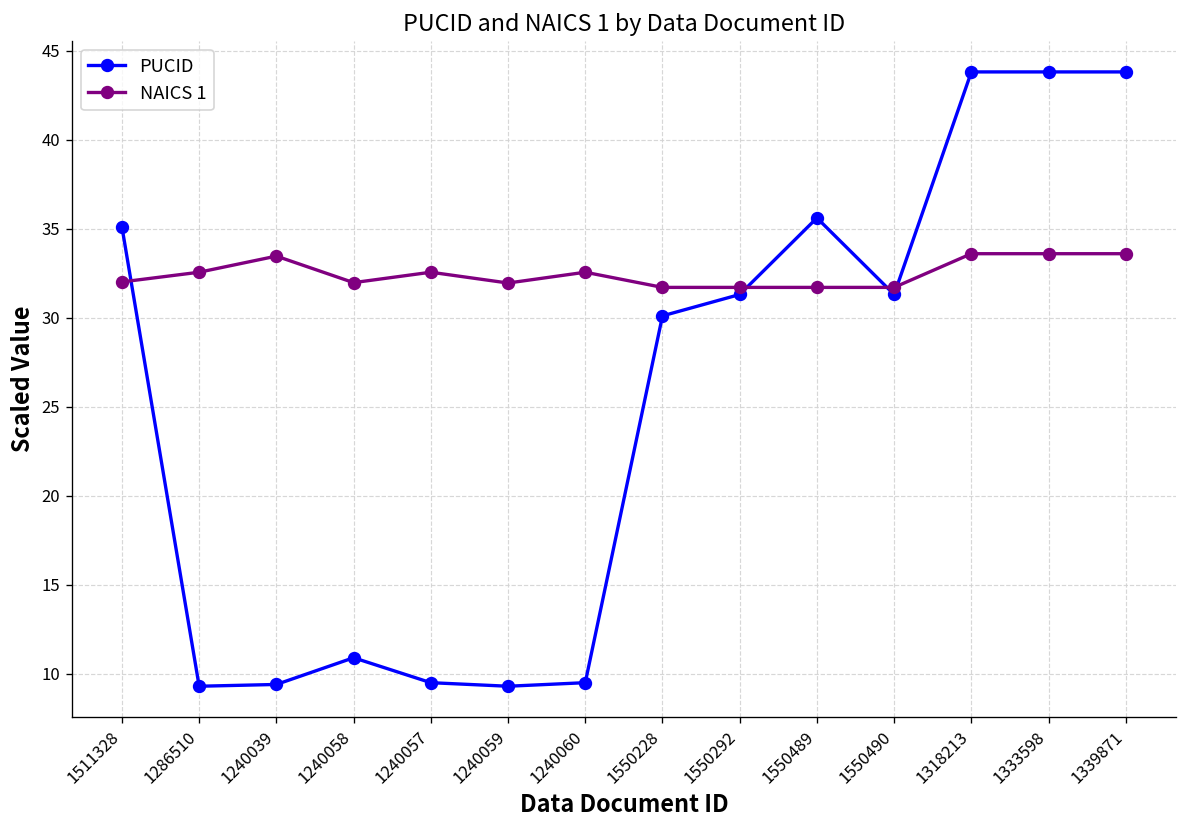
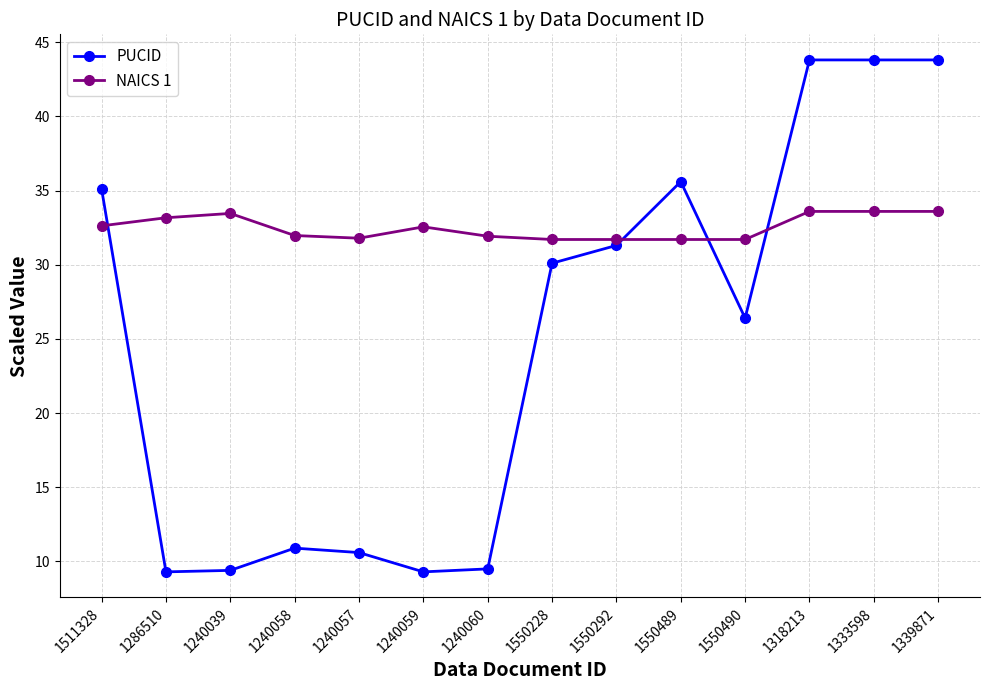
  {
    "PUCID": {
      "1511328": 35.1,
      "1286510": 9.3,
      "1240039": 9.4,
      "1240058": 10.9,
-     "1240057": 9.5,
+     "1240057": 10.6,
      "1240059": 9.3,
      "1240060": 9.5,
      "1550228": 30.1,
      "1550292": 31.3,
      "1550489": 35.6,
-     "1550490": 31.3,
+     "1550490": 26.4,
      "1318213": 43.8,
      "1333598": 43.8,
      "1339871": 43.8
    },
    "NAICS 1": {
-     "1511328": 32.0,
-     "1286510": 32.6,
+     "1511328": 32.6,
+     "1286510": 33.2,
      "1240039": 33.5,
      "1240058": 32.0,
-     "1240057": 32.6,
-     "1240059": 31.9,
-     "1240060": 32.6,
+     "1240057": 31.8,
+     "1240059": 32.6,
+     "1240060": 31.9,
      "1550228": 31.7,
      "1550292": 31.7,
      "1550489": 31.7,
      "1550490": 31.7,
      "1318213": 33.6,
      "1333598": 33.6,
      "1339871": 33.6
    }
  }
